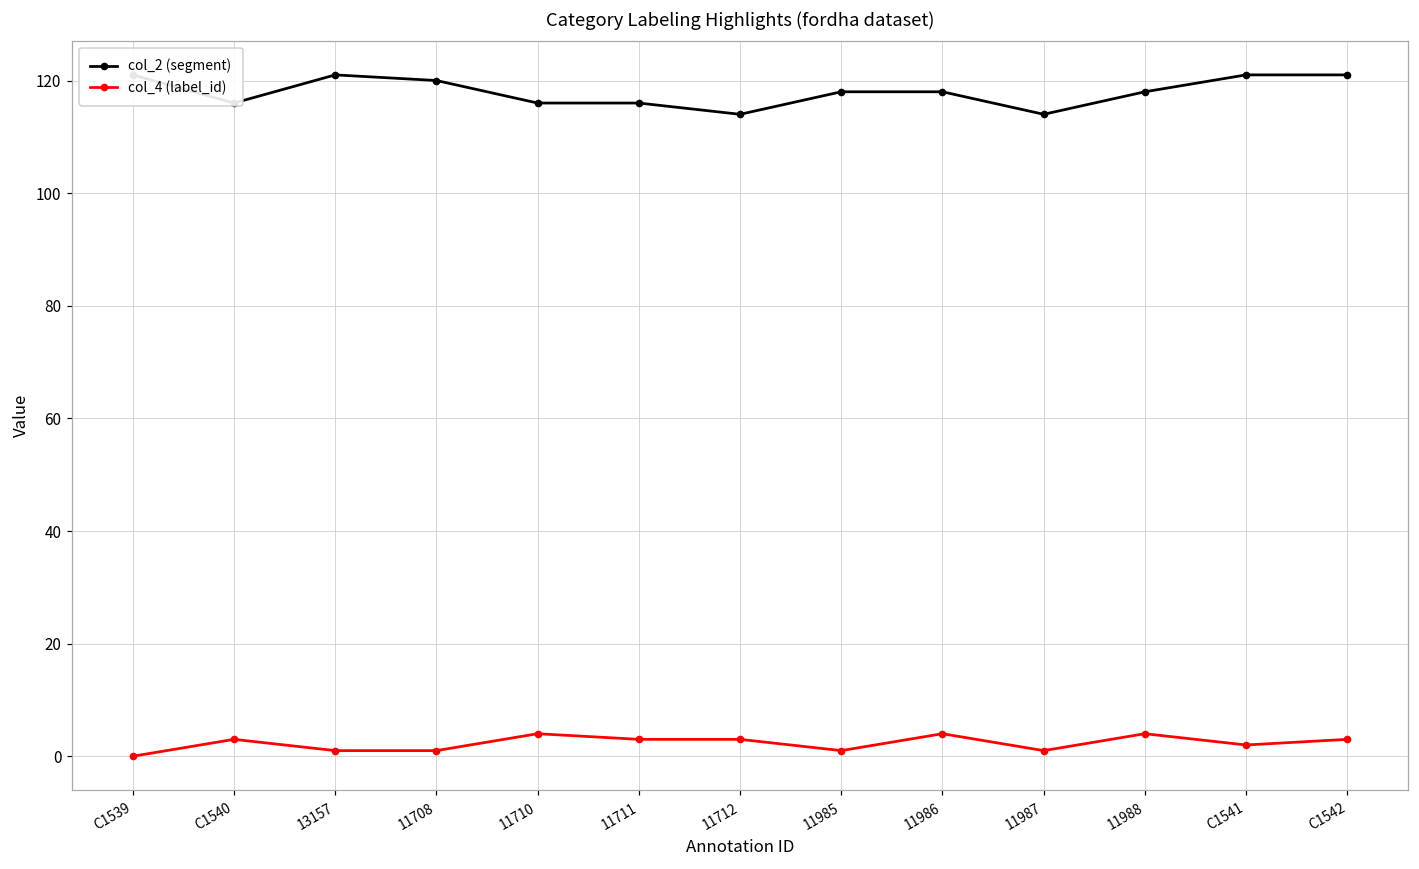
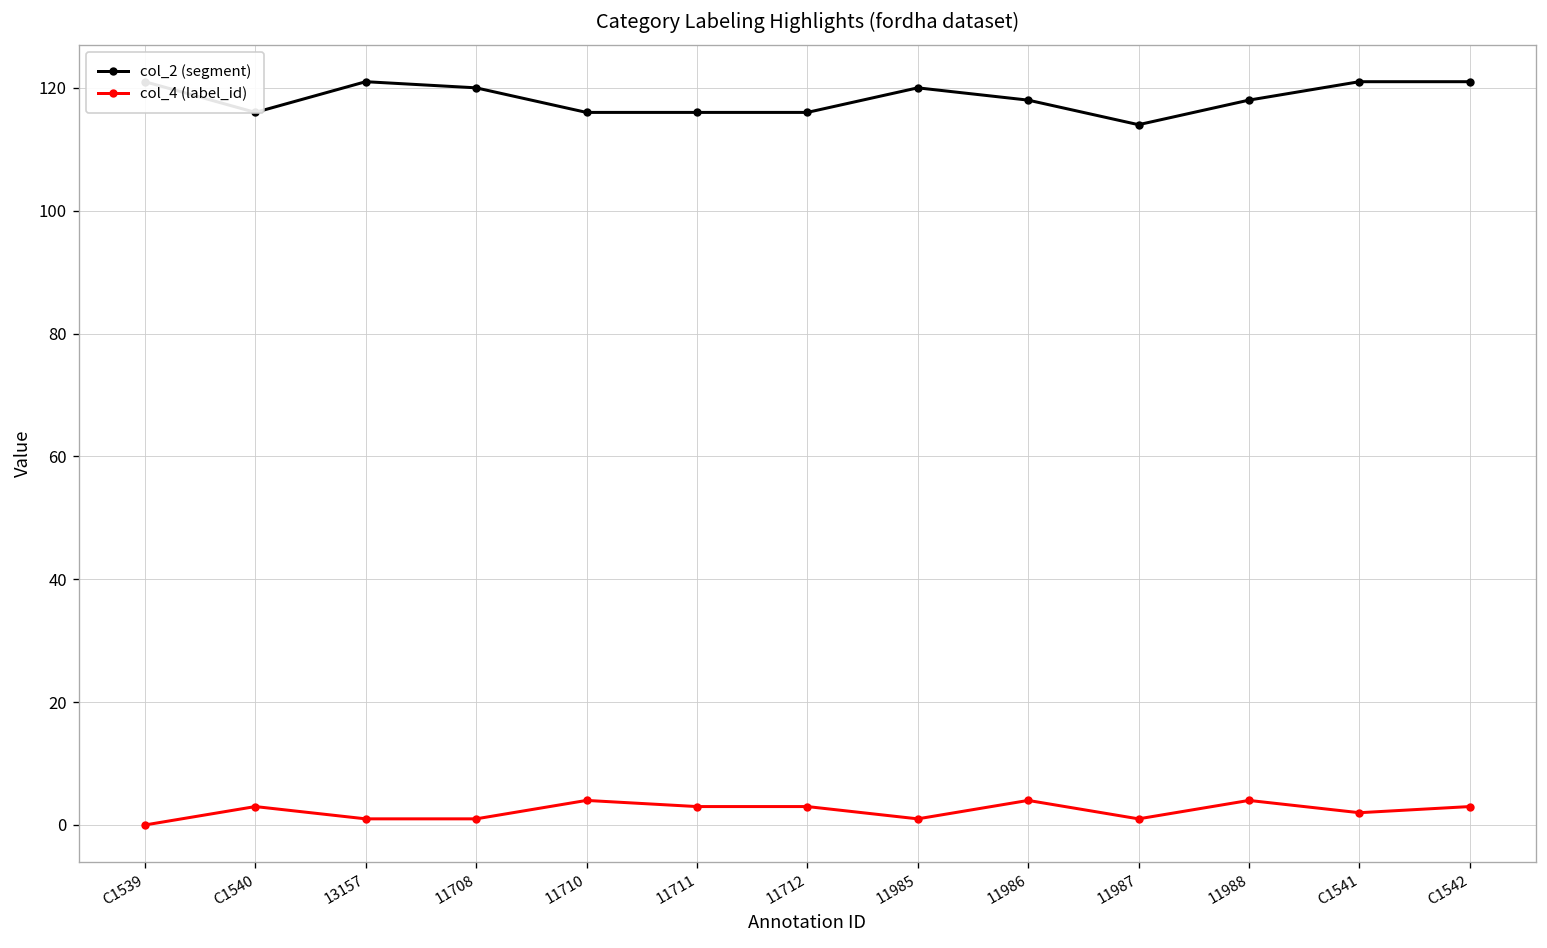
  {
    "col_2 (segment)": {
      "13157": 121,
      "11708": 120,
      "11710": 116,
      "11711": 116,
-     "11712": 114,
-     "11985": 118,
+     "11712": 116,
+     "11985": 120,
      "11986": 118,
      "11987": 114,
      "11988": 118,
      "C1541": 121,
      "C1542": 121
    },
    "col_4 (label_id)": {
      "C1539": 0,
      "C1540": 3,
      "13157": 1,
      "11708": 1,
      "11710": 4,
      "11711": 3,
      "11712": 3,
      "11985": 1,
      "11986": 4,
      "11987": 1,
      "11988": 4,
      "C1541": 2,
      "C1542": 3
    }
  }
